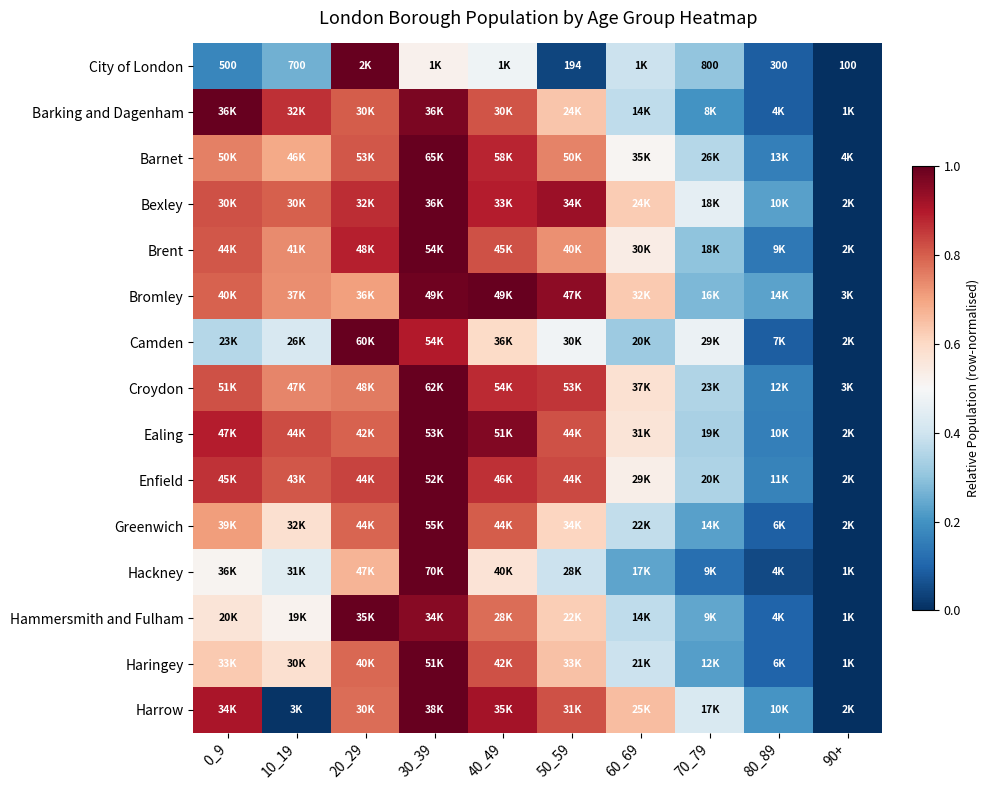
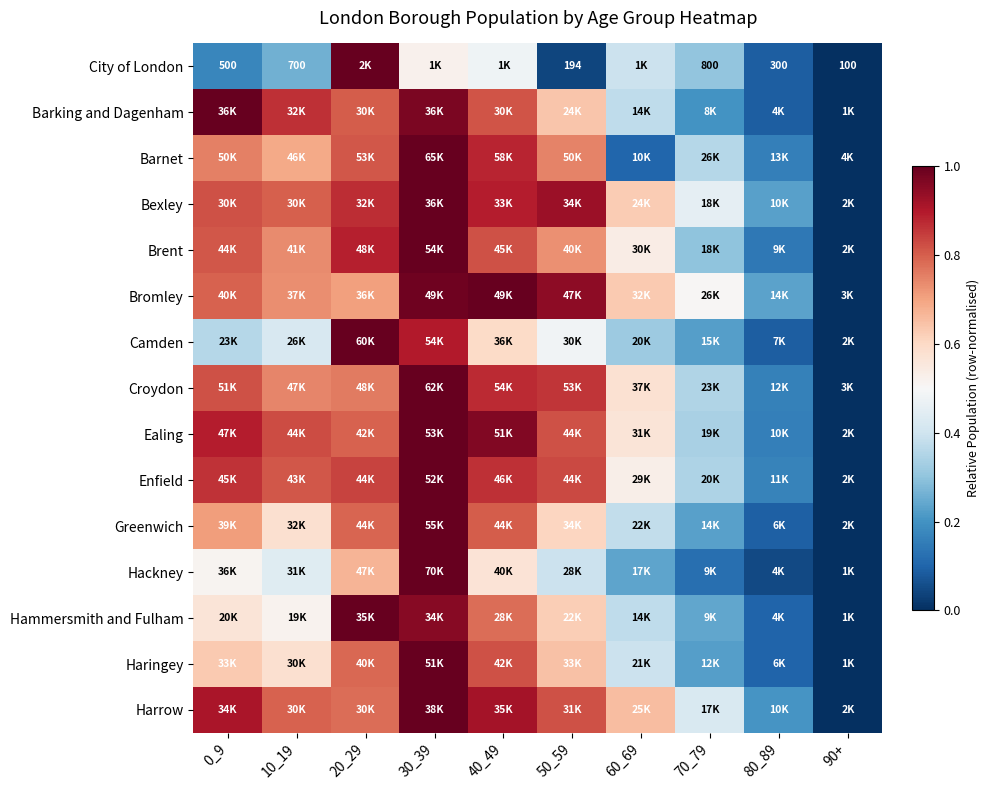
  {
    "City of London": {
      "0_9": "500",
      "10_19": "700",
      "20_29": "2K",
      "30_39": "1K",
      "40_49": "1K",
      "50_59": "194",
      "60_69": "1K",
      "70_79": "800",
      "80_89": "300",
      "90+": "100"
    },
    "Barking and Dagenham": {
      "0_9": "36K",
      "10_19": "32K",
      "20_29": "30K",
      "30_39": "36K",
      "40_49": "30K",
      "50_59": "24K",
      "60_69": "14K",
      "70_79": "8K",
      "80_89": "4K",
      "90+": "1K"
    },
    "Barnet": {
      "0_9": "50K",
      "10_19": "46K",
      "20_29": "53K",
      "30_39": "65K",
      "40_49": "58K",
      "50_59": "50K",
-     "60_69": "35K",
+     "60_69": "10K",
      "70_79": "26K",
      "80_89": "13K",
      "90+": "4K"
    },
    "Bexley": {
      "0_9": "30K",
      "10_19": "30K",
      "20_29": "32K",
      "30_39": "36K",
      "40_49": "33K",
      "50_59": "34K",
      "60_69": "24K",
      "70_79": "18K",
      "80_89": "10K",
      "90+": "2K"
    },
    "Brent": {
      "0_9": "44K",
      "10_19": "41K",
      "20_29": "48K",
      "30_39": "54K",
      "40_49": "45K",
      "50_59": "40K",
      "60_69": "30K",
      "70_79": "18K",
      "80_89": "9K",
      "90+": "2K"
    },
    "Bromley": {
      "0_9": "40K",
      "10_19": "37K",
      "20_29": "36K",
      "30_39": "49K",
      "40_49": "49K",
      "50_59": "47K",
      "60_69": "32K",
-     "70_79": "16K",
+     "70_79": "26K",
      "80_89": "14K",
      "90+": "3K"
    },
    "Camden": {
      "0_9": "23K",
      "10_19": "26K",
      "20_29": "60K",
      "30_39": "54K",
      "40_49": "36K",
      "50_59": "30K",
      "60_69": "20K",
-     "70_79": "29K",
+     "70_79": "15K",
      "80_89": "7K",
      "90+": "2K"
    },
    "Croydon": {
      "0_9": "51K",
      "10_19": "47K",
      "20_29": "48K",
      "30_39": "62K",
      "40_49": "54K",
      "50_59": "53K",
      "60_69": "37K",
      "70_79": "23K",
      "80_89": "12K",
      "90+": "3K"
    },
    "Ealing": {
      "0_9": "47K",
      "10_19": "44K",
      "20_29": "42K",
      "30_39": "53K",
      "40_49": "51K",
      "50_59": "44K",
      "60_69": "31K",
      "70_79": "19K",
      "80_89": "10K",
      "90+": "2K"
    },
    "Enfield": {
      "0_9": "45K",
      "10_19": "43K",
      "20_29": "44K",
      "30_39": "52K",
      "40_49": "46K",
      "50_59": "44K",
      "60_69": "29K",
      "70_79": "20K",
      "80_89": "11K",
      "90+": "2K"
    },
    "Greenwich": {
      "0_9": "39K",
      "10_19": "32K",
      "20_29": "44K",
      "30_39": "55K",
      "40_49": "44K",
      "50_59": "34K",
      "60_69": "22K",
      "70_79": "14K",
      "80_89": "6K",
      "90+": "2K"
    },
    "Hackney": {
      "0_9": "36K",
      "10_19": "31K",
      "20_29": "47K",
      "30_39": "70K",
      "40_49": "40K",
      "50_59": "28K",
      "60_69": "17K",
      "70_79": "9K",
      "80_89": "4K",
      "90+": "1K"
    },
    "Hammersmith and Fulham": {
      "0_9": "20K",
      "10_19": "19K",
      "20_29": "35K",
      "30_39": "34K",
      "40_49": "28K",
      "50_59": "22K",
      "60_69": "14K",
      "70_79": "9K",
      "80_89": "4K",
      "90+": "1K"
    },
    "Haringey": {
      "0_9": "33K",
      "10_19": "30K",
      "20_29": "40K",
      "30_39": "51K",
      "40_49": "42K",
      "50_59": "33K",
      "60_69": "21K",
      "70_79": "12K",
      "80_89": "6K",
      "90+": "1K"
    },
    "Harrow": {
      "0_9": "34K",
-     "10_19": "3K",
+     "10_19": "30K",
      "20_29": "30K",
      "30_39": "38K",
      "40_49": "35K",
      "50_59": "31K",
      "60_69": "25K",
      "70_79": "17K",
      "80_89": "10K",
      "90+": "2K"
    }
  }
